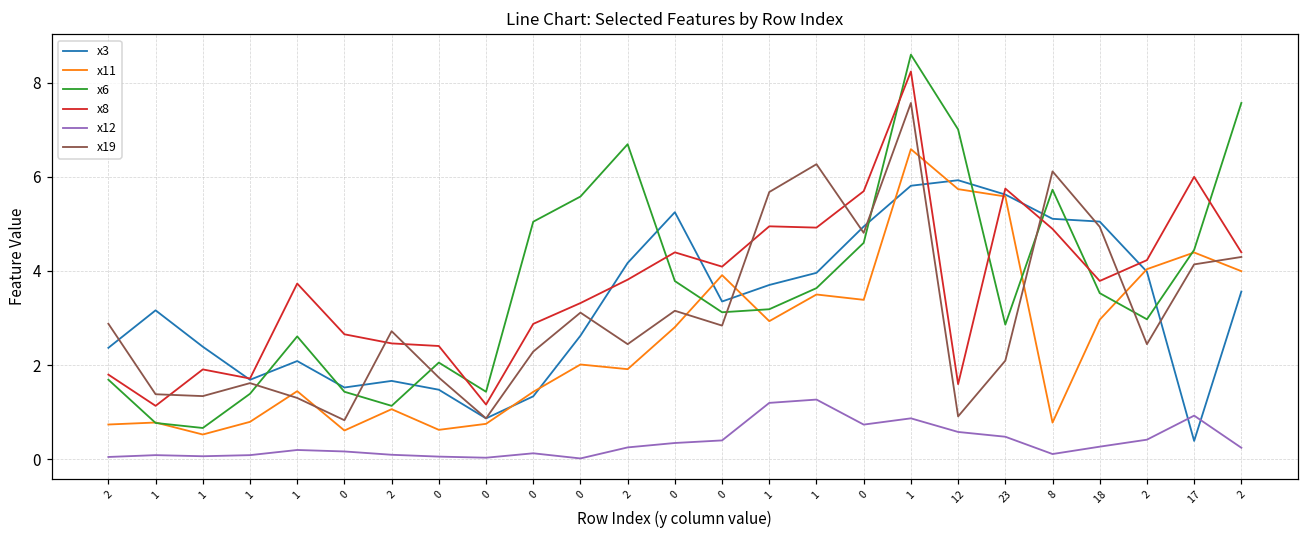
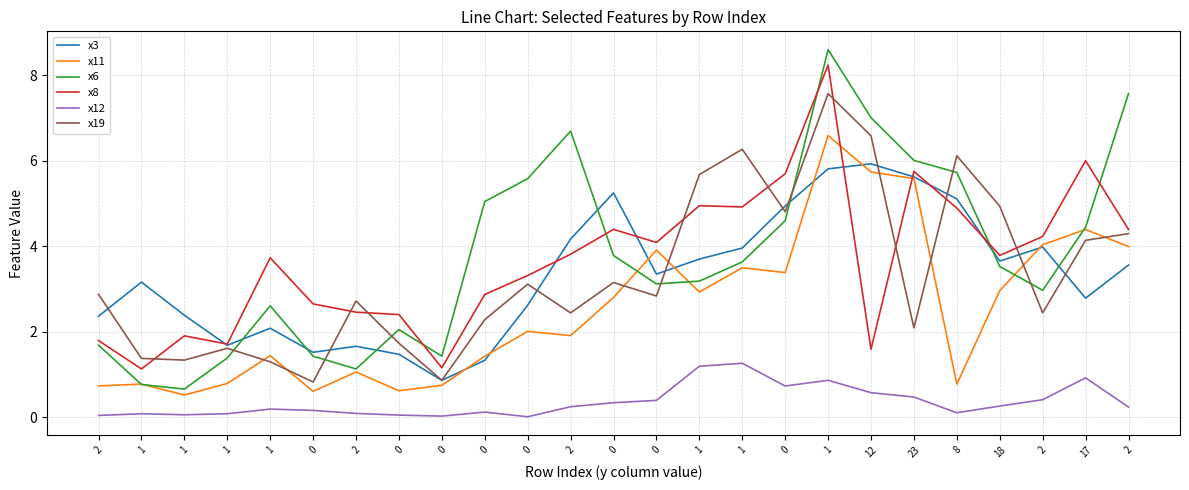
  {
    "x3": {
      "12": 5.9,
      "8": 5.1,
-     "18": 5.0,
-     "17": 0.4
+     "18": 3.7,
+     "17": 2.8
    },
    "x11": {
      "12": 5.7,
      "8": 0.8,
      "18": 3.0
    },
    "x6": {
      "12": 7.0,
-     "23": 2.9,
+     "23": 6.0,
      "8": 5.7,
      "18": 3.5
    },
    "x8": {
      "12": 1.6,
      "23": 5.8,
      "8": 4.9,
      "18": 3.8,
      "17": 6.0
    },
    "x12": {
      "12": 0.6,
      "23": 0.5,
      "8": 0.1,
      "18": 0.3,
      "17": 0.9
    },
    "x19": {
-     "12": 0.9,
+     "12": 6.6,
      "23": 2.1,
      "8": 6.1,
      "18": 4.9,
      "17": 4.1
    }
  }
